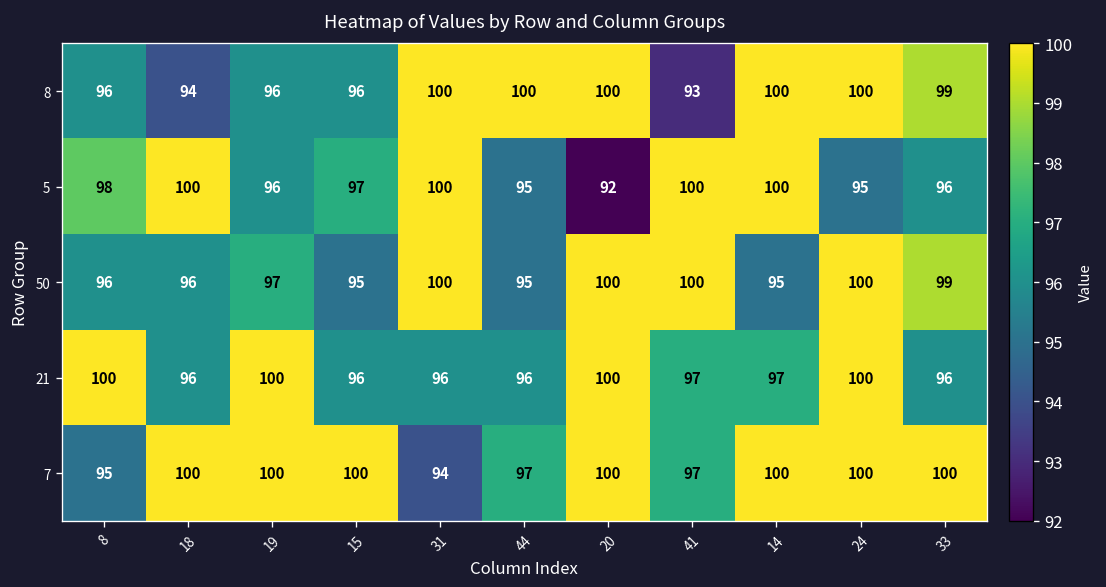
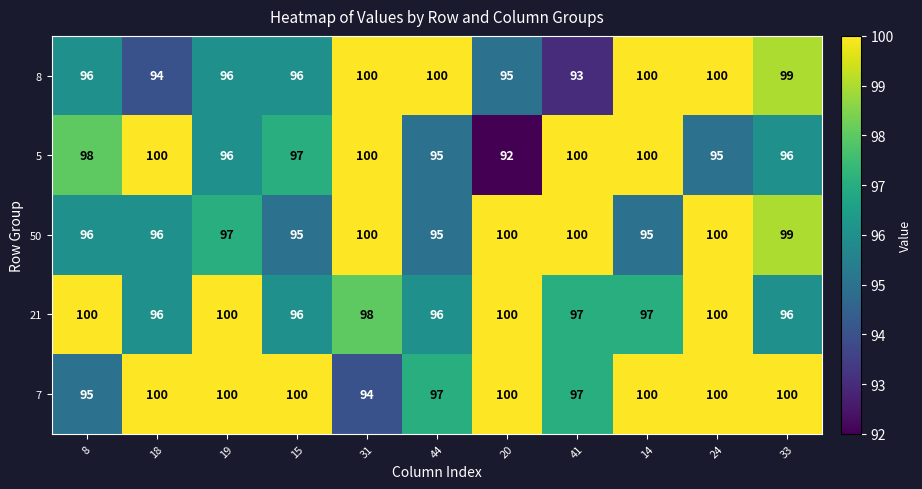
  {
    "8": {
      "8": 96,
      "18": 94,
      "19": 96,
      "15": 96,
      "31": 100,
      "44": 100,
-     "20": 100,
+     "20": 95,
      "41": 93,
      "14": 100,
      "24": 100,
      "33": 99
    },
    "5": {
      "8": 98,
      "18": 100,
      "19": 96,
      "15": 97,
      "31": 100,
      "44": 95,
      "20": 92,
      "41": 100,
      "14": 100,
      "24": 95,
      "33": 96
    },
    "50": {
      "8": 96,
      "18": 96,
      "19": 97,
      "15": 95,
      "31": 100,
      "44": 95,
      "20": 100,
      "41": 100,
      "14": 95,
      "24": 100,
      "33": 99
    },
    "21": {
      "8": 100,
      "18": 96,
      "19": 100,
      "15": 96,
-     "31": 96,
+     "31": 98,
      "44": 96,
      "20": 100,
      "41": 97,
      "14": 97,
      "24": 100,
      "33": 96
    },
    "7": {
      "8": 95,
      "18": 100,
      "19": 100,
      "15": 100,
      "31": 94,
      "44": 97,
      "20": 100,
      "41": 97,
      "14": 100,
      "24": 100,
      "33": 100
    }
  }
